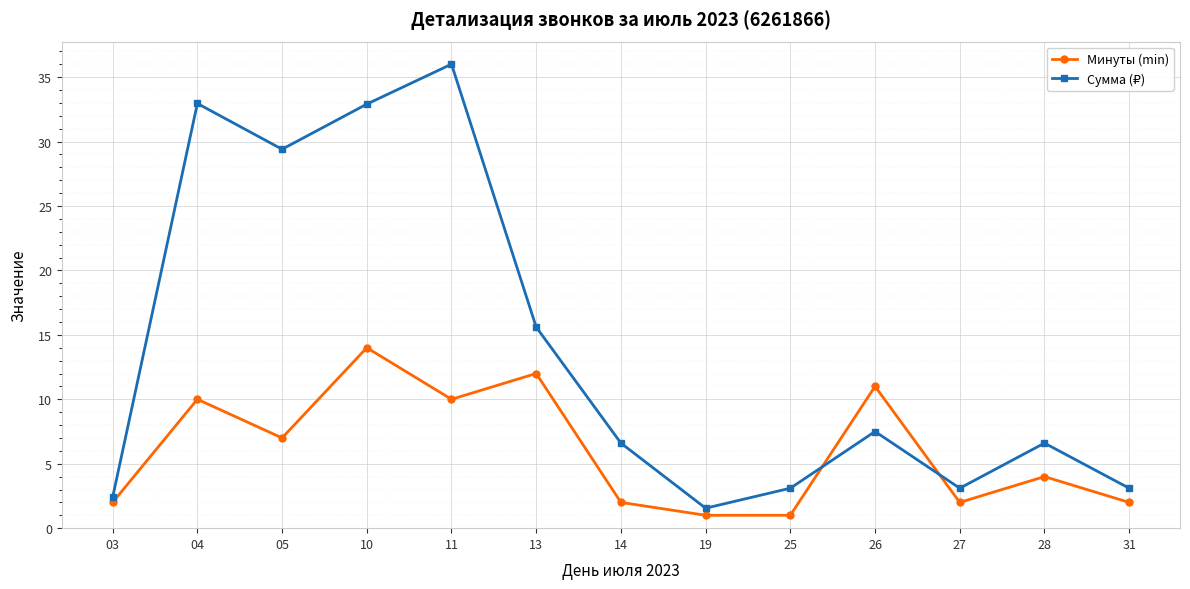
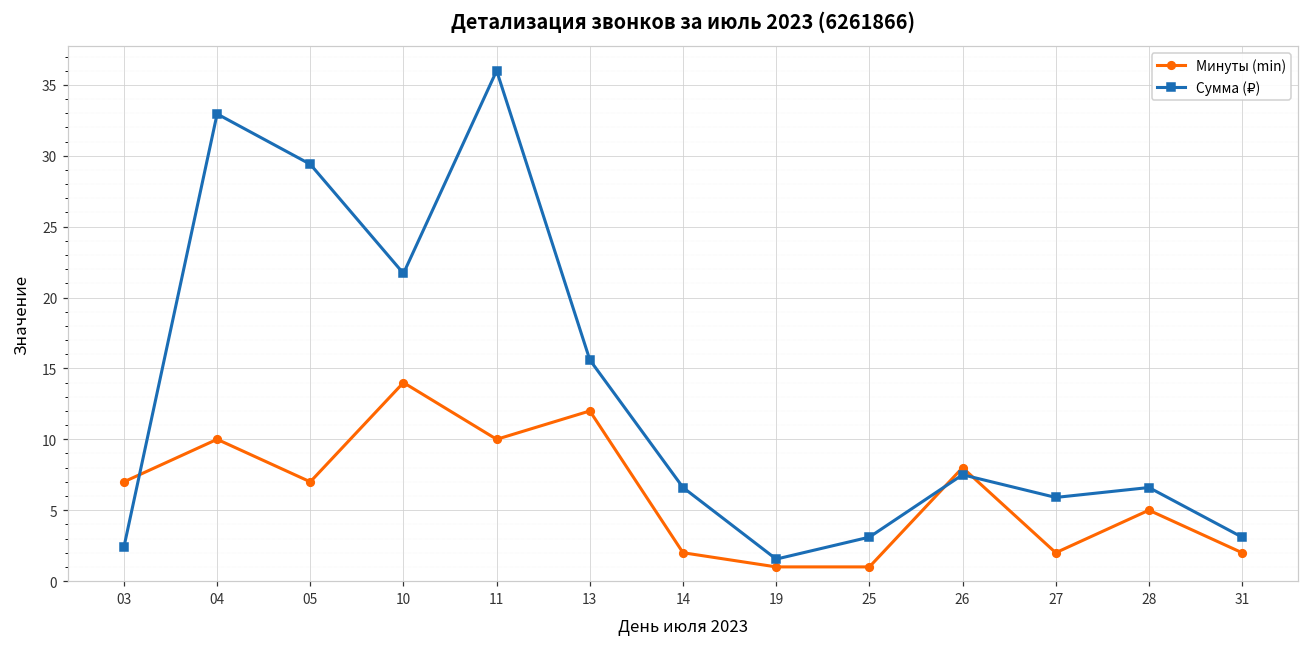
  {
    "Минуты (min)": {
-     "03": 2,
+     "03": 7,
      "04": 10,
      "05": 7,
      "10": 14,
      "11": 10,
      "13": 12,
      "14": 2,
      "19": 1,
      "25": 1,
-     "26": 11,
+     "26": 8,
      "27": 2,
-     "28": 4,
+     "28": 5,
      "31": 2
    },
    "Сумма (₽)": {
      "03": 2.4,
      "04": 33.0,
      "05": 29.4,
-     "10": 32.9,
+     "10": 21.7,
      "11": 36.0,
      "13": 15.6,
      "14": 6.6,
      "19": 1.6,
      "25": 3.1,
      "26": 7.5,
-     "27": 3.1,
+     "27": 5.9,
      "28": 6.6,
      "31": 3.1
    }
  }
